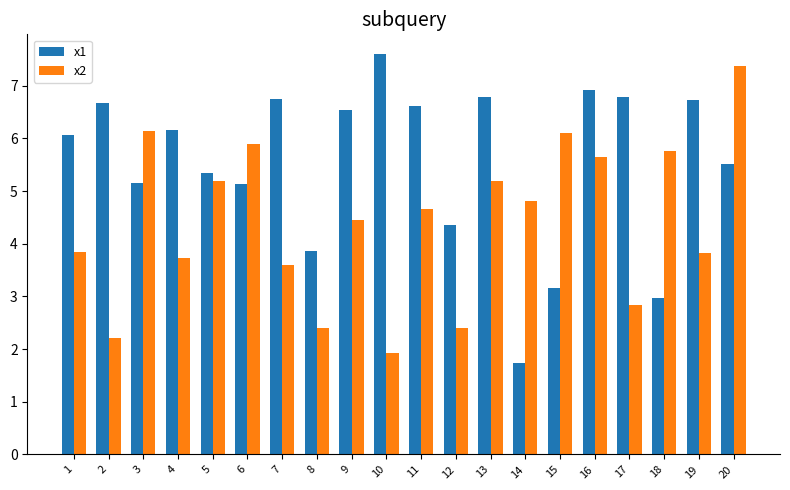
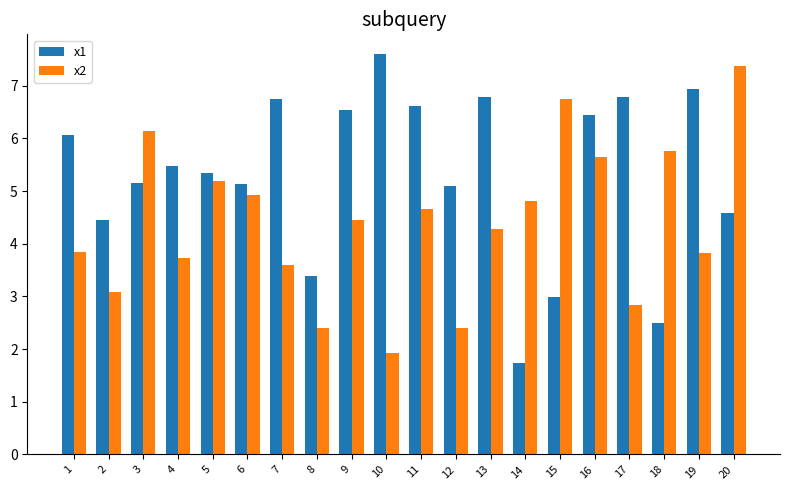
  {
    "x1": {
      "1": 6.1,
-     "2": 6.7,
+     "2": 4.5,
      "3": 5.1,
-     "4": 6.2,
+     "4": 5.5,
      "5": 5.3,
      "6": 5.1,
      "7": 6.7,
-     "8": 3.9,
+     "8": 3.4,
      "9": 6.5,
      "10": 7.6,
      "11": 6.6,
-     "12": 4.3,
+     "12": 5.1,
      "13": 6.8,
      "14": 1.7,
-     "15": 3.2,
-     "16": 6.9,
+     "15": 3.0,
+     "16": 6.5,
      "17": 6.8,
-     "18": 3.0,
-     "19": 6.7,
-     "20": 5.5
+     "18": 2.5,
+     "19": 6.9,
+     "20": 4.6
    },
    "x2": {
      "1": 3.8,
-     "2": 2.2,
+     "2": 3.1,
      "3": 6.1,
      "4": 3.7,
      "5": 5.2,
-     "6": 5.9,
+     "6": 4.9,
      "7": 3.6,
      "8": 2.4,
      "9": 4.5,
      "10": 1.9,
      "11": 4.7,
      "12": 2.4,
-     "13": 5.2,
+     "13": 4.3,
      "14": 4.8,
-     "15": 6.1,
+     "15": 6.8,
      "16": 5.6,
      "17": 2.8,
      "18": 5.8,
      "19": 3.8,
      "20": 7.4
    }
  }
